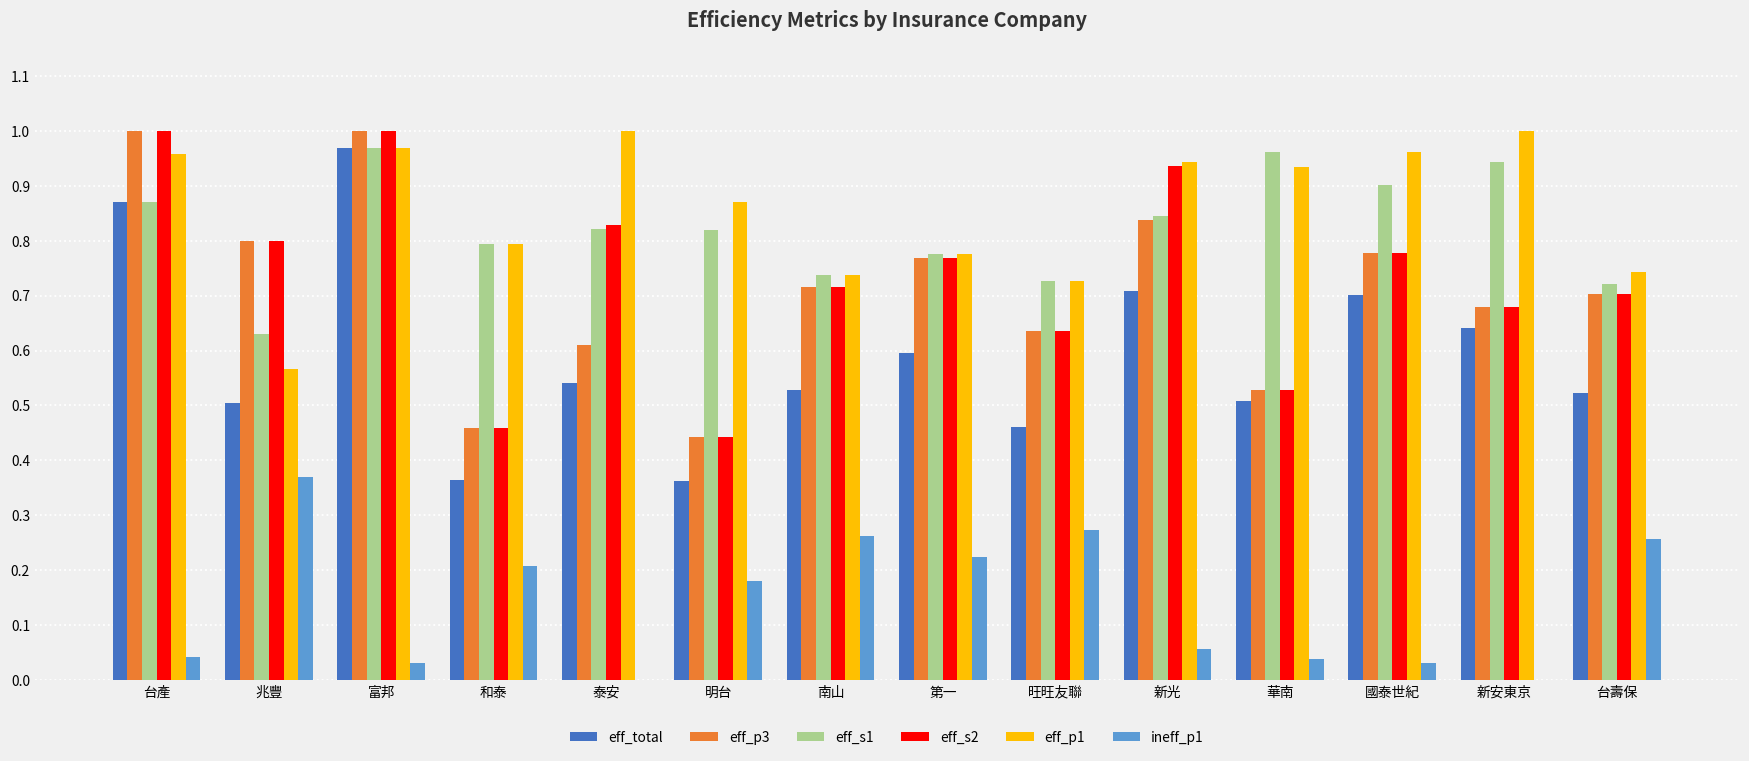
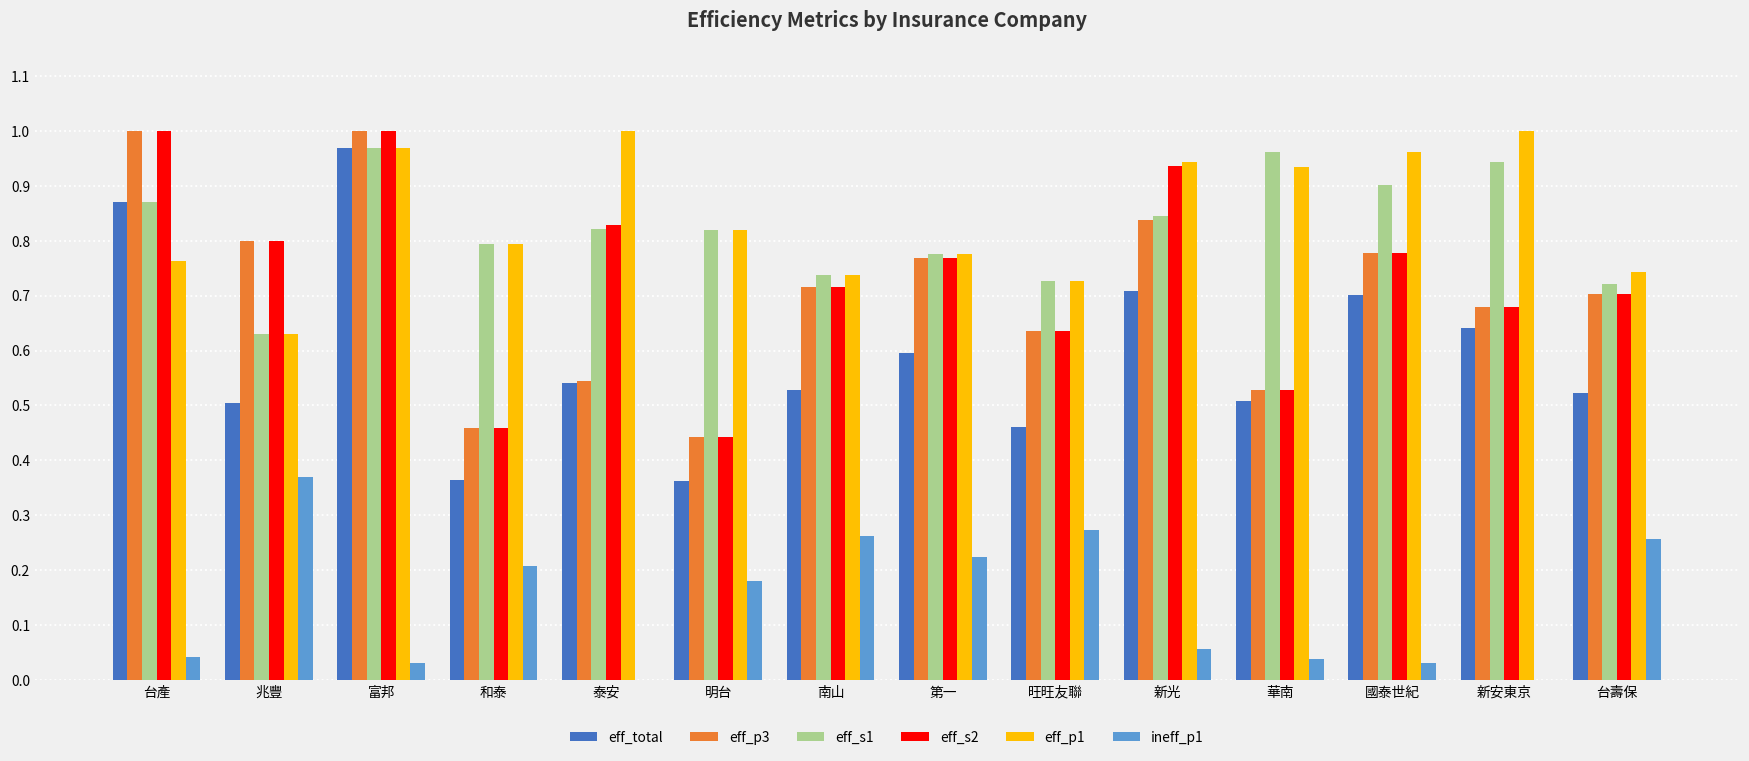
  {
    "eff_p3": {
      "台產": 1.00,
      "兆豐": 0.80,
      "富邦": 1.00,
      "和泰": 0.46,
-     "泰安": 0.61,
+     "泰安": 0.54,
      "明台": 0.44,
      "南山": 0.72,
      "第一": 0.77,
      "旺旺友聯": 0.63,
      "新光": 0.84,
      "華南": 0.53,
      "國泰世紀": 0.78,
      "新安東京": 0.68,
      "台壽保": 0.70
    },
    "eff_s1": {
      "台產": 0.87,
      "兆豐": 0.63,
      "富邦": 0.97,
      "和泰": 0.79,
      "泰安": 0.82,
      "明台": 0.82,
      "南山": 0.74,
      "第一": 0.78,
      "旺旺友聯": 0.73,
      "新光": 0.84,
      "華南": 0.96,
      "國泰世紀": 0.90,
      "新安東京": 0.94,
      "台壽保": 0.72
    },
    "eff_s2": {
      "台產": 1.00,
      "兆豐": 0.80,
      "富邦": 1.00,
      "和泰": 0.46,
      "泰安": 0.83,
      "明台": 0.44,
      "南山": 0.72,
      "第一": 0.77,
      "旺旺友聯": 0.63,
      "新光": 0.94,
      "華南": 0.53,
      "國泰世紀": 0.78,
      "新安東京": 0.68,
      "台壽保": 0.70
    },
    "eff_p1": {
-     "台產": 0.96,
-     "兆豐": 0.57,
+     "台產": 0.76,
+     "兆豐": 0.63,
      "富邦": 0.97,
      "和泰": 0.79,
      "泰安": 1.00,
-     "明台": 0.87,
+     "明台": 0.82,
      "南山": 0.74,
      "第一": 0.78,
      "旺旺友聯": 0.73,
      "新光": 0.94,
      "華南": 0.93,
      "國泰世紀": 0.96,
      "新安東京": 1.00,
      "台壽保": 0.74
    }
  }
